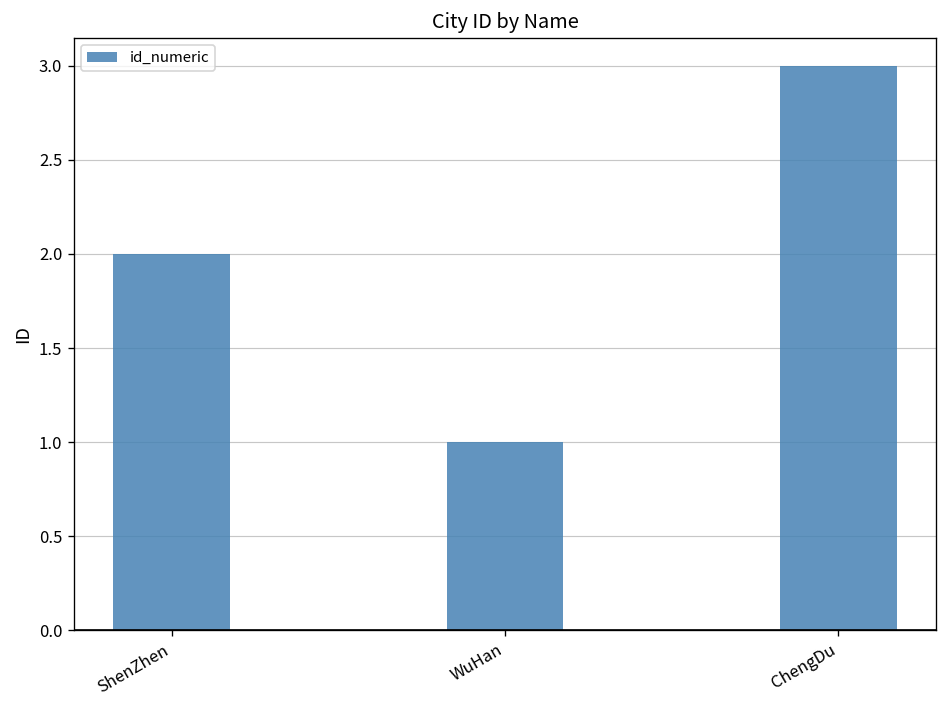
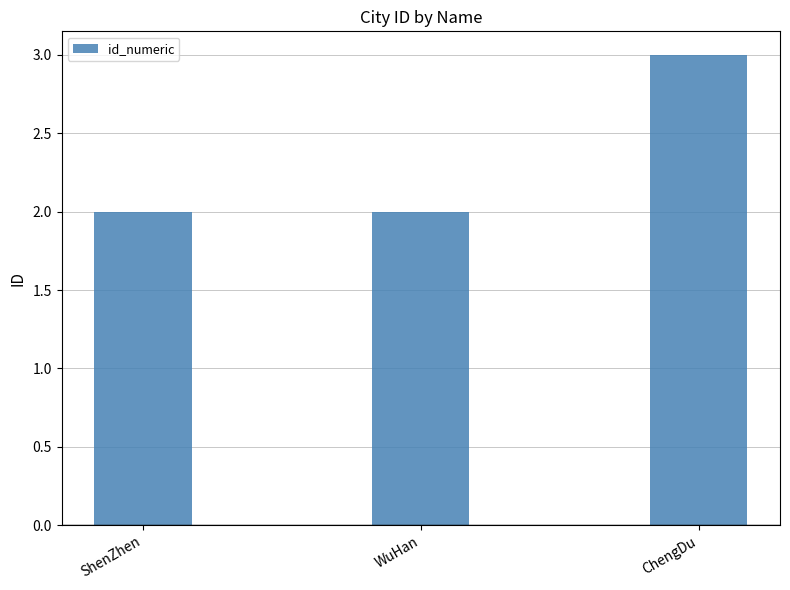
  {
    "ShenZhen": 2,
-   "WuHan": 1,
+   "WuHan": 2,
    "ChengDu": 3
  }
